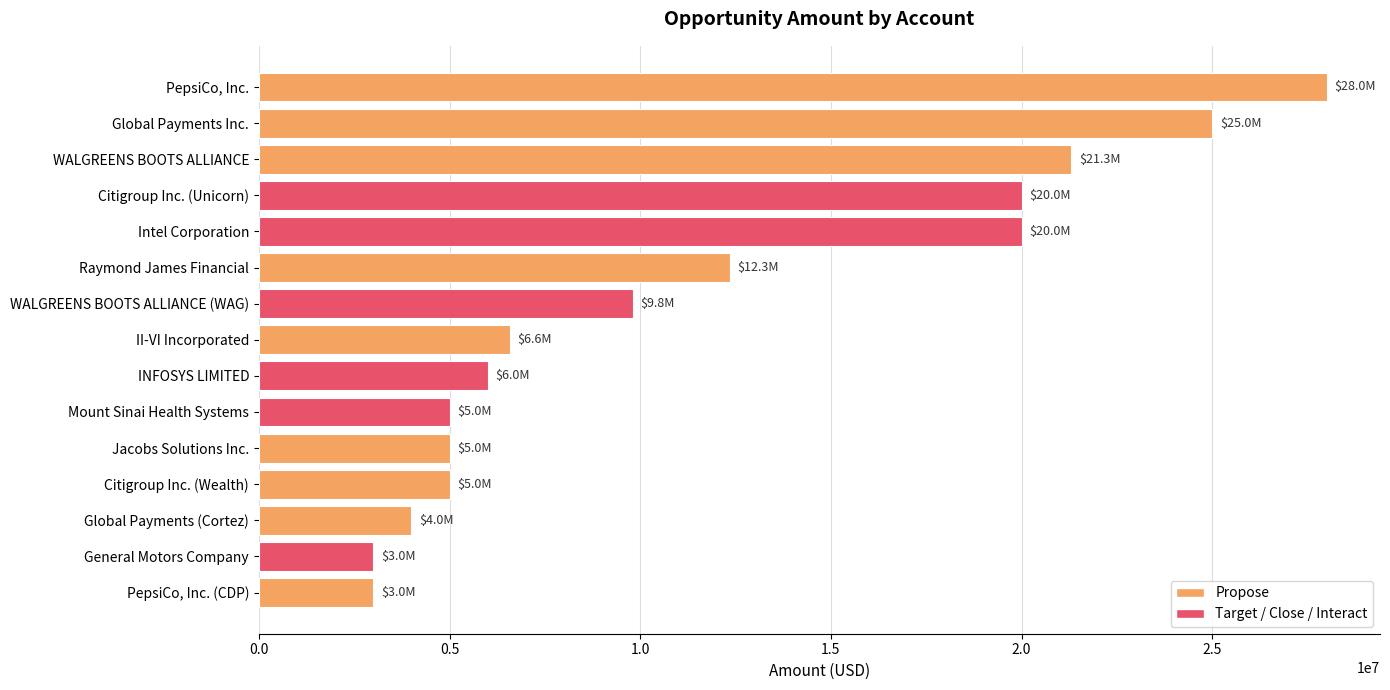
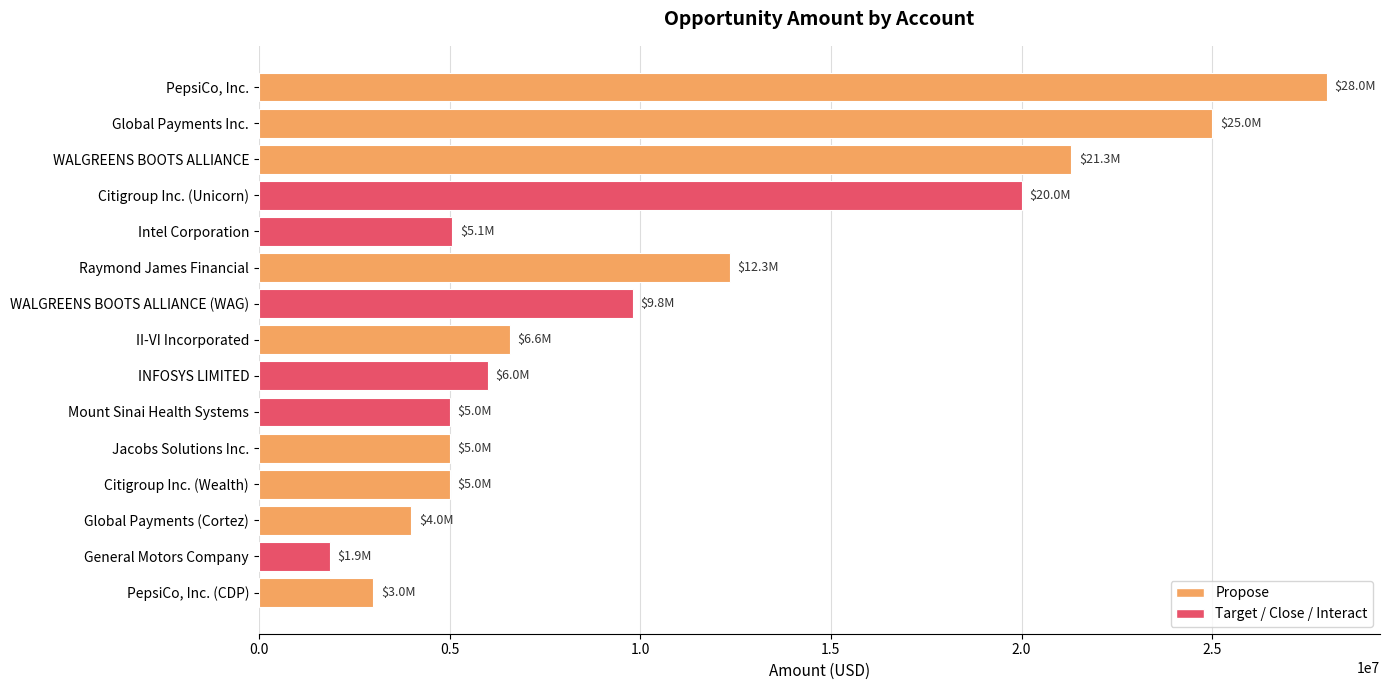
  {
    "PepsiCo, Inc.": "$28.0M",
    "Global Payments Inc.": "$25.0M",
    "WALGREENS BOOTS ALLIANCE": "$21.3M",
    "Citigroup Inc. (Unicorn)": "$20.0M",
-   "Intel Corporation": "$20.0M",
+   "Intel Corporation": "$5.1M",
    "Raymond James Financial": "$12.3M",
    "WALGREENS BOOTS ALLIANCE (WAG)": "$9.8M",
    "II-VI Incorporated": "$6.6M",
    "INFOSYS LIMITED": "$6.0M",
    "Mount Sinai Health Systems": "$5.0M",
    "Jacobs Solutions Inc.": "$5.0M",
    "Citigroup Inc. (Wealth)": "$5.0M",
    "Global Payments (Cortez)": "$4.0M",
-   "General Motors Company": "$3.0M",
+   "General Motors Company": "$1.9M",
    "PepsiCo, Inc. (CDP)": "$3.0M"
  }
